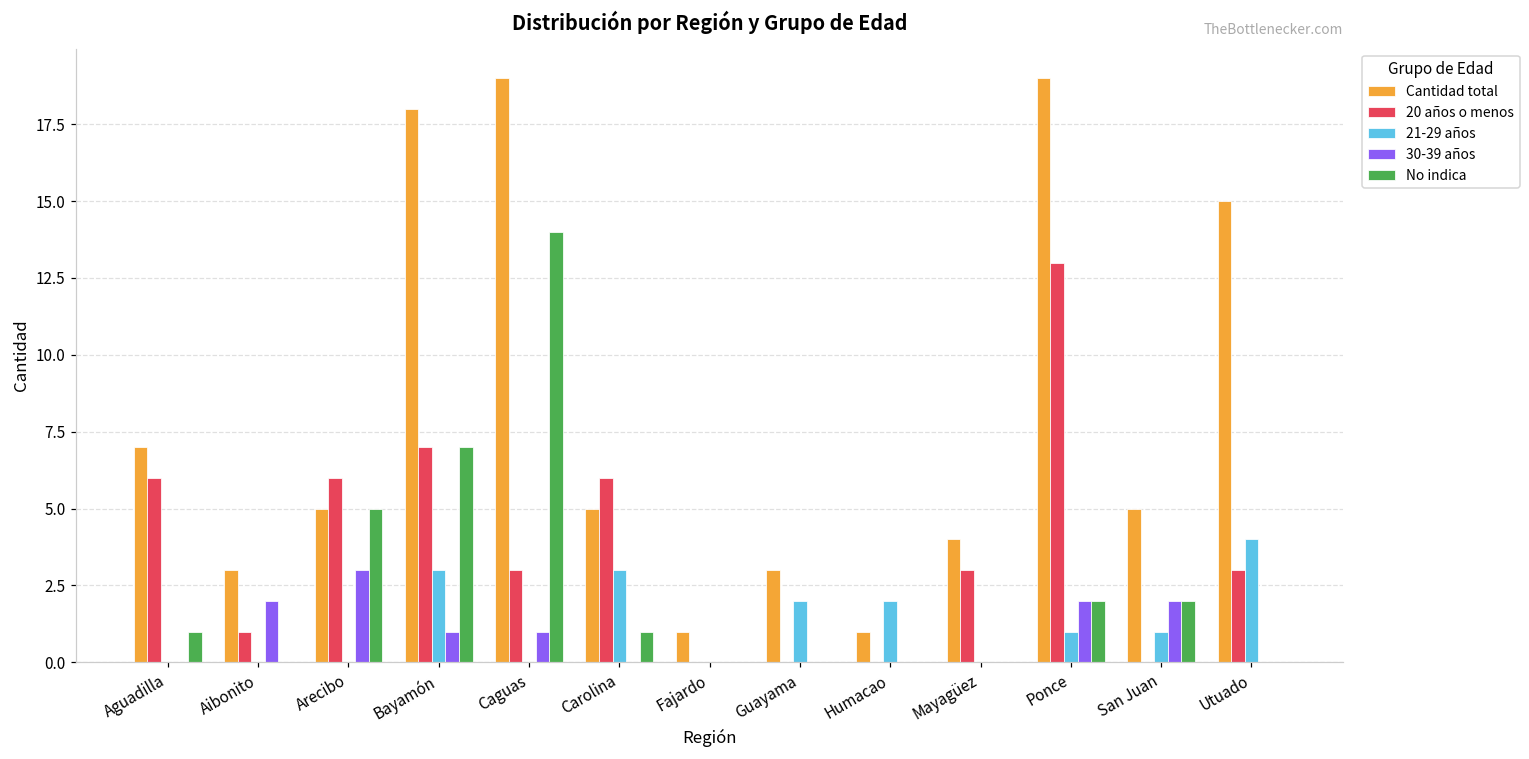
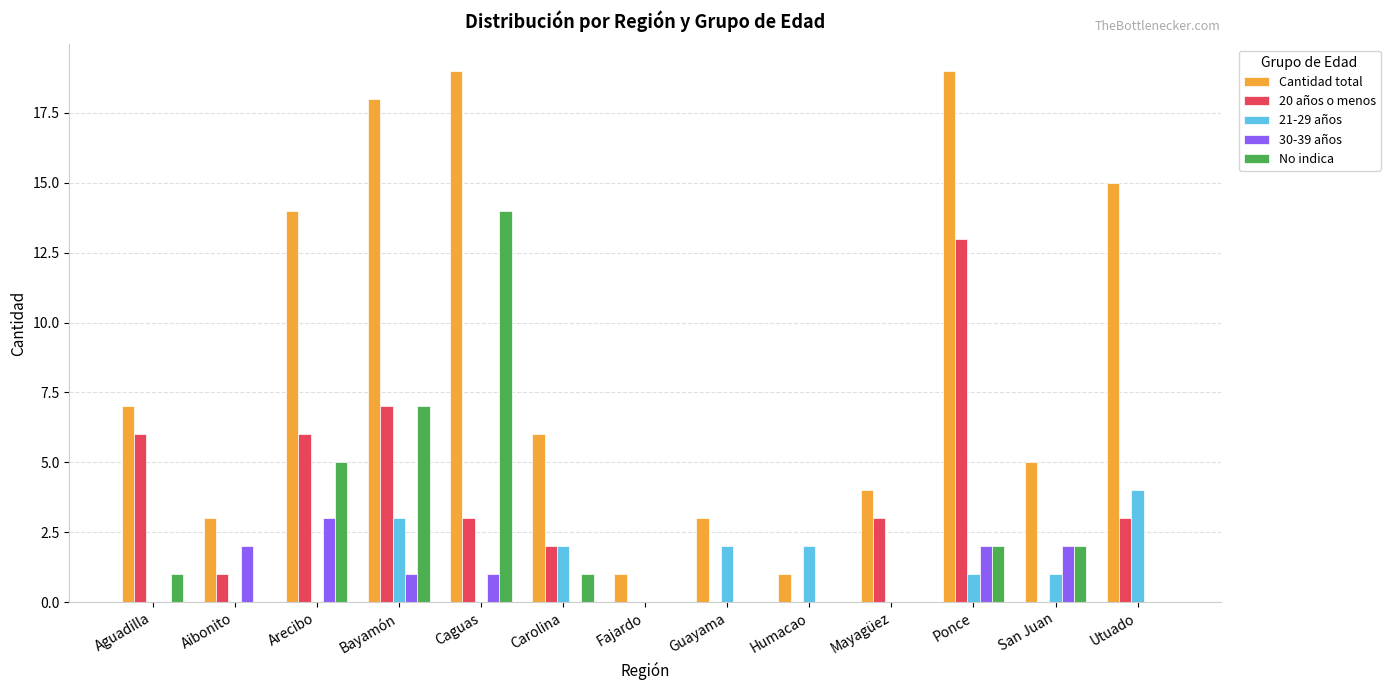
  {
    "Cantidad total": {
      "Aguadilla": 7,
      "Aibonito": 3,
-     "Arecibo": 5,
+     "Arecibo": 14,
      "Bayamón": 18,
      "Caguas": 19,
-     "Carolina": 5,
+     "Carolina": 6,
      "Fajardo": 1,
      "Guayama": 3,
      "Humacao": 1,
      "Mayagüez": 4,
      "Ponce": 19,
      "San Juan": 5,
      "Utuado": 15
    },
    "20 años o menos": {
      "Aguadilla": 6,
      "Aibonito": 1,
      "Arecibo": 6,
      "Bayamón": 7,
      "Caguas": 3,
-     "Carolina": 6,
+     "Carolina": 2,
      "Fajardo": 0,
      "Guayama": 0,
      "Humacao": 0,
      "Mayagüez": 3,
      "Ponce": 13,
      "San Juan": 0,
      "Utuado": 3
    },
    "21-29 años": {
      "Aguadilla": 0,
      "Aibonito": 0,
      "Arecibo": 0,
      "Bayamón": 3,
      "Caguas": 0,
-     "Carolina": 3,
+     "Carolina": 2,
      "Fajardo": 0,
      "Guayama": 2,
      "Humacao": 2,
      "Mayagüez": 0,
      "Ponce": 1,
      "San Juan": 1,
      "Utuado": 4
    },
    "30-39 años": {
      "Aguadilla": 0,
      "Aibonito": 2,
      "Arecibo": 3,
      "Bayamón": 1,
      "Caguas": 1,
      "Carolina": 0,
      "Fajardo": 0,
      "Guayama": 0,
      "Humacao": 0,
      "Mayagüez": 0,
      "Ponce": 2,
      "San Juan": 2,
      "Utuado": 0
    },
    "No indica": {
      "Aguadilla": 1,
      "Aibonito": 0,
      "Arecibo": 5,
      "Bayamón": 7,
      "Caguas": 14,
      "Carolina": 1,
      "Fajardo": 0,
      "Guayama": 0,
      "Humacao": 0,
      "Mayagüez": 0,
      "Ponce": 2,
      "San Juan": 2,
      "Utuado": 0
    }
  }
